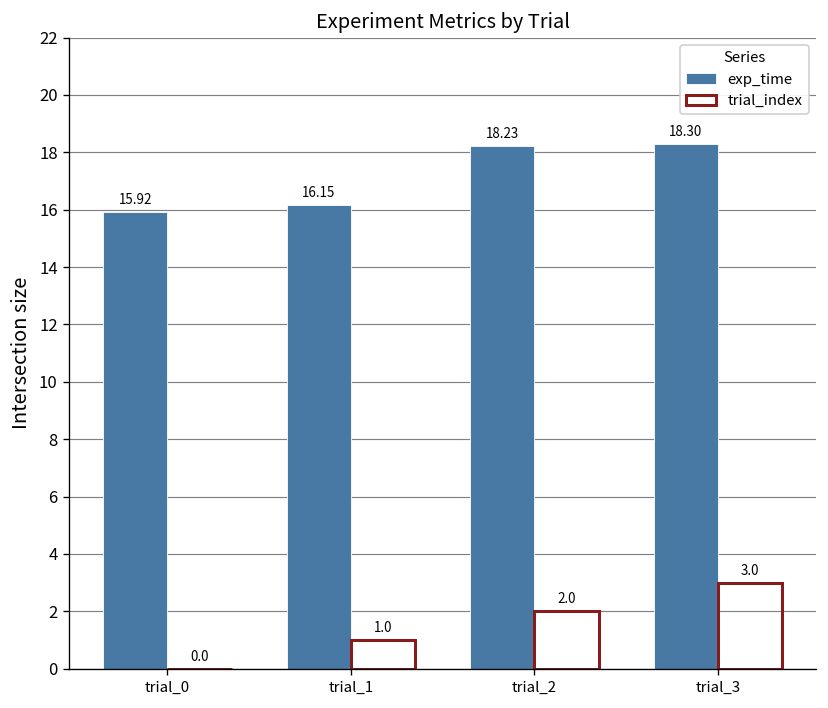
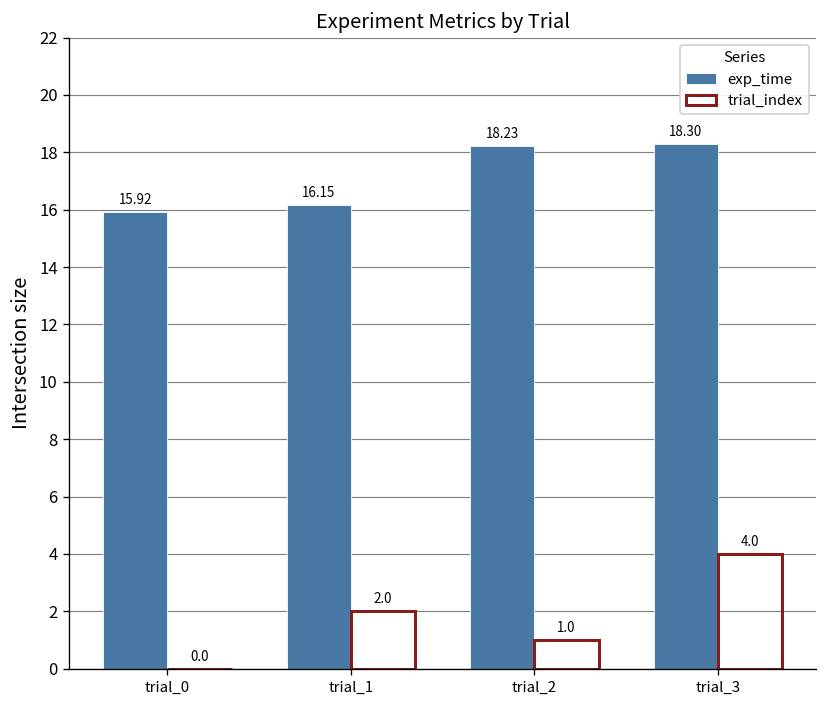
  {
    "exp_time": {
      "trial_0": 15.92,
      "trial_1": 16.15,
      "trial_2": 18.23,
      "trial_3": 18.30
    },
    "trial_index": {
      "trial_0": 0.0,
-     "trial_1": 1.0,
-     "trial_2": 2.0,
-     "trial_3": 3.0
+     "trial_1": 2.0,
+     "trial_2": 1.0,
+     "trial_3": 4.0
    }
  }
